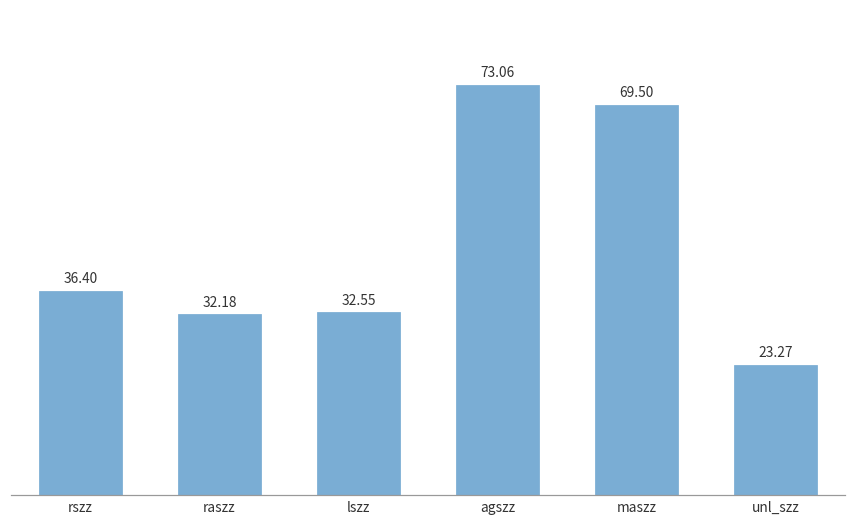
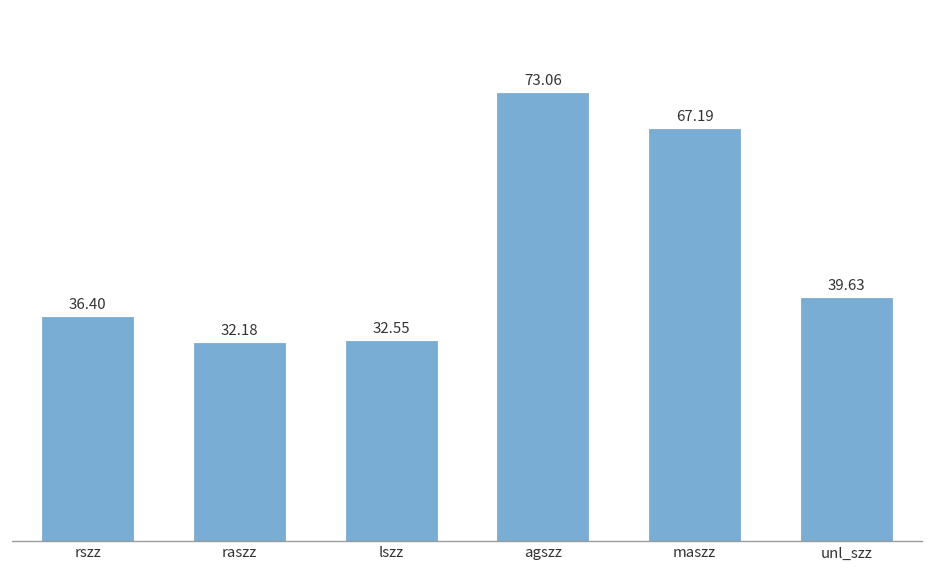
  {
    "rszz": 36.40,
    "raszz": 32.18,
    "lszz": 32.55,
    "agszz": 73.06,
-   "maszz": 69.50,
-   "unl_szz": 23.27
+   "maszz": 67.19,
+   "unl_szz": 39.63
  }
